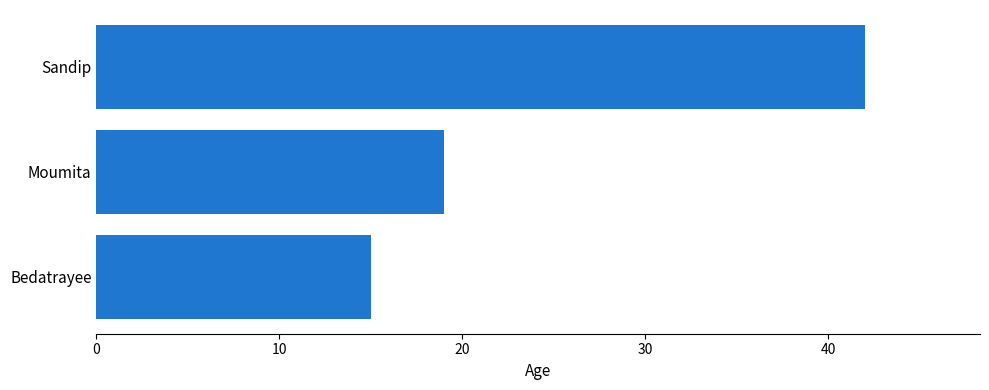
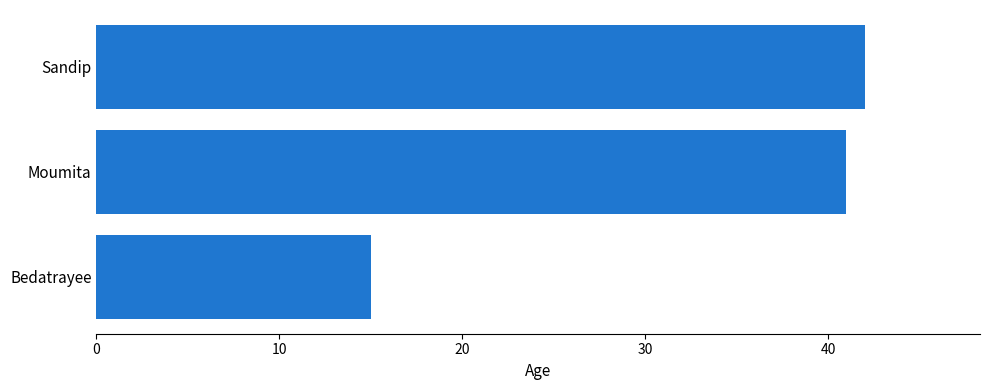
  {
    "Sandip": 42,
-   "Moumita": 19,
+   "Moumita": 41,
    "Bedatrayee": 15
  }
